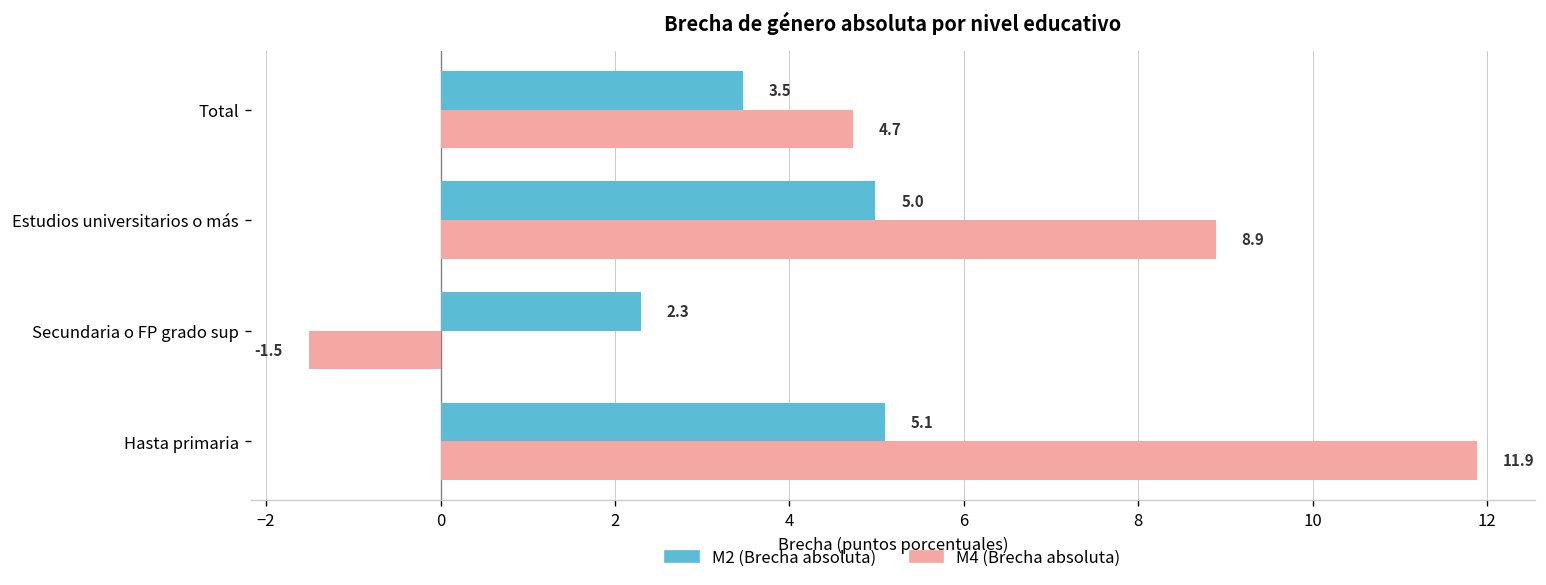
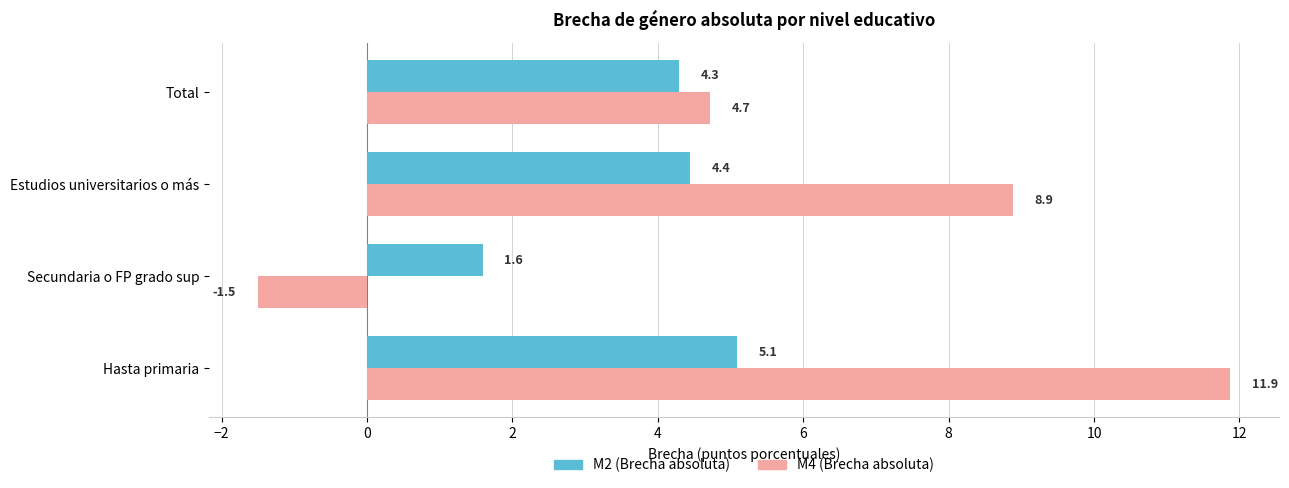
  {
    "M2 (Brecha absoluta)": {
-     "Total": 3.5,
-     "Estudios universitarios o más": 5.0,
-     "Secundaria o FP grado sup": 2.3,
+     "Total": 4.3,
+     "Estudios universitarios o más": 4.4,
+     "Secundaria o FP grado sup": 1.6,
      "Hasta primaria": 5.1
    },
    "M4 (Brecha absoluta)": {
      "Total": 4.7,
      "Estudios universitarios o más": 8.9,
      "Secundaria o FP grado sup": -1.5,
      "Hasta primaria": 11.9
    }
  }
